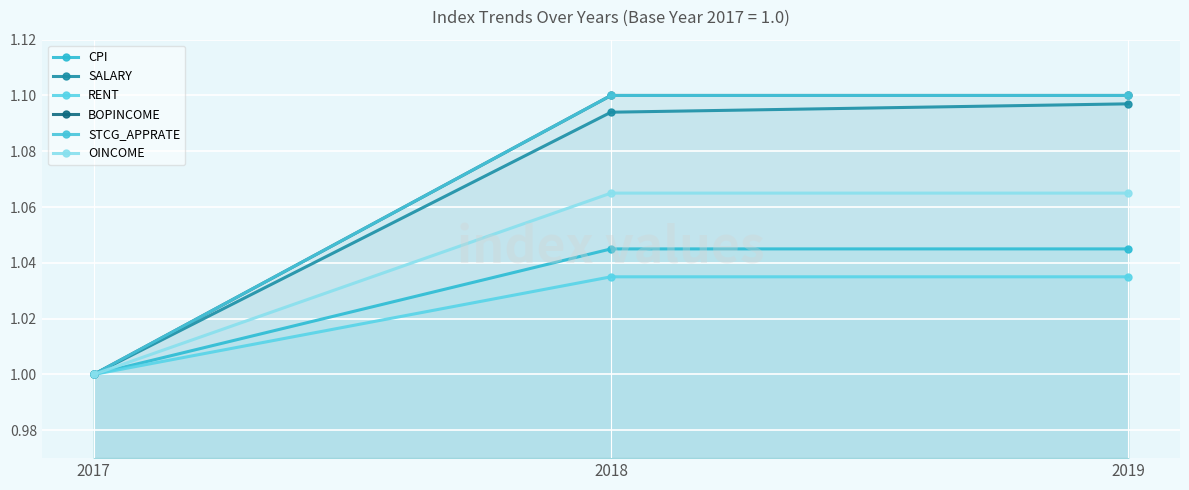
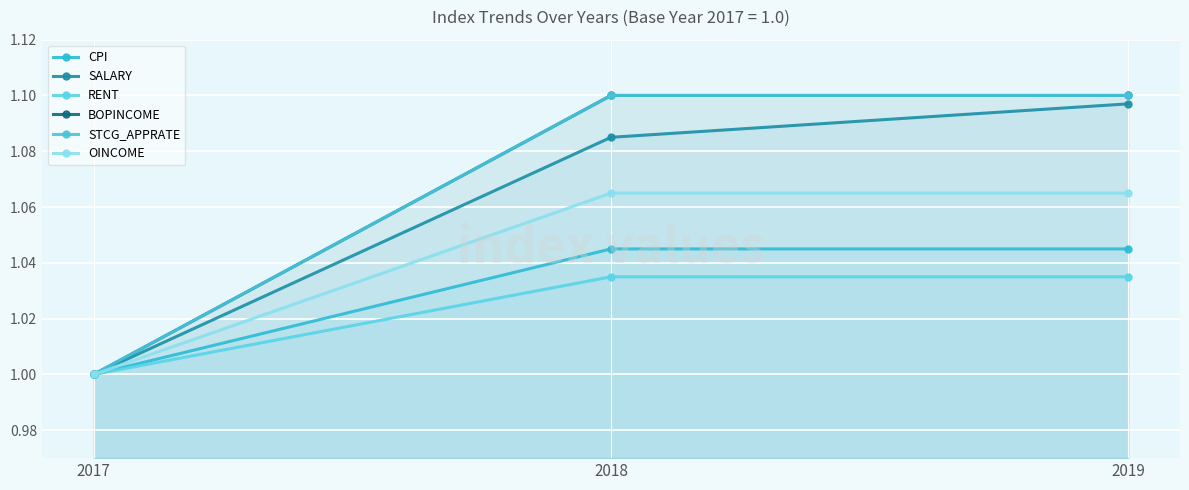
  {
    "SALARY": {
-     "2018": 1.094,
+     "2018": 1.085,
      "2019": 1.097
    }
  }
